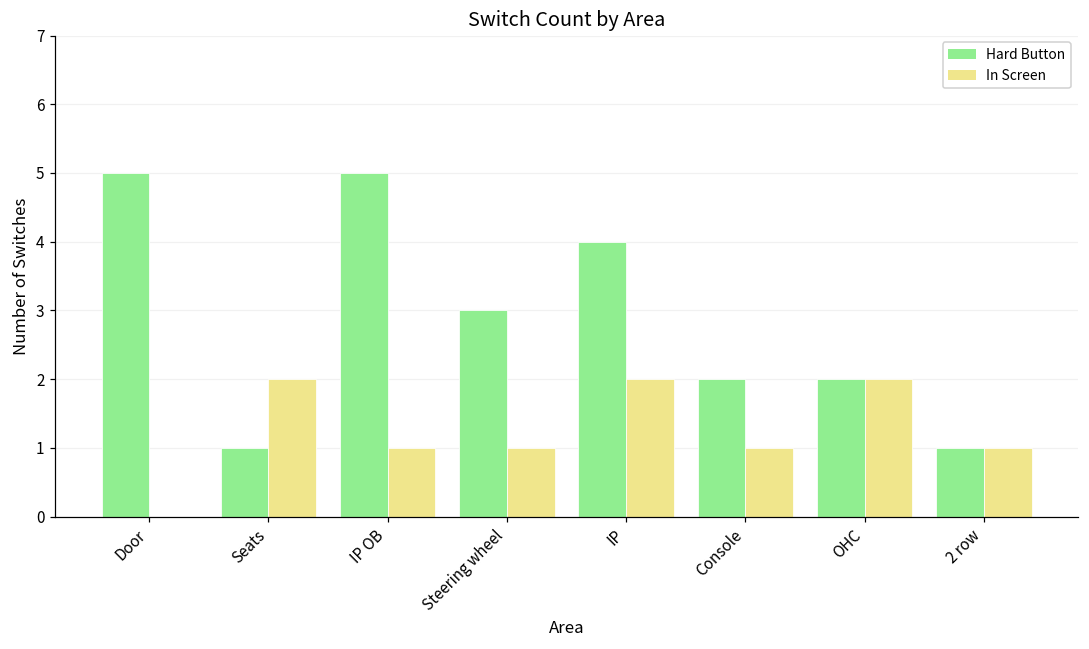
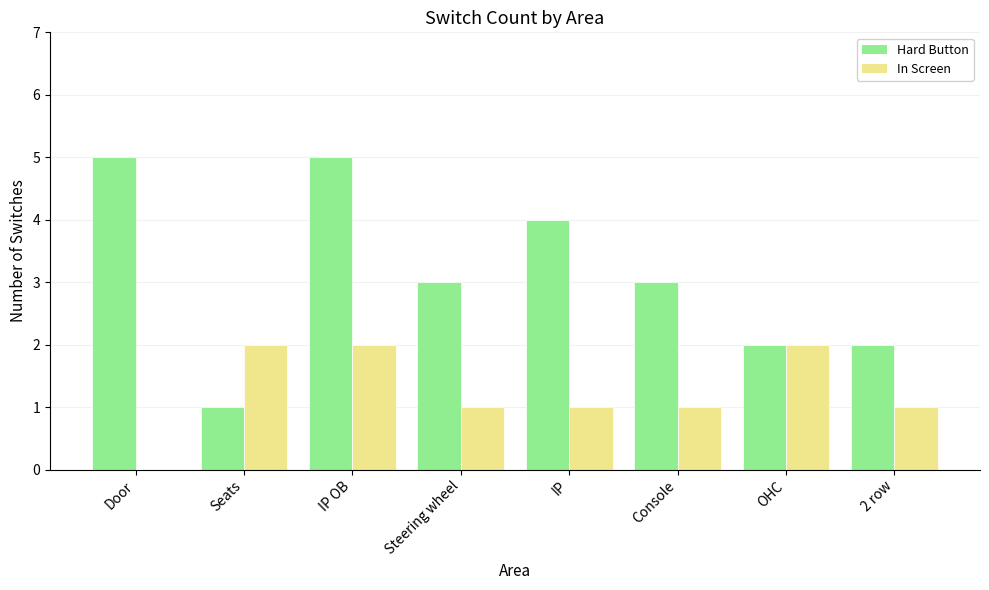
  {
    "Hard Button": {
      "Door": 5,
      "Seats": 1,
      "IP OB": 5,
      "Steering wheel": 3,
      "IP": 4,
-     "Console": 2,
+     "Console": 3,
      "OHC": 2,
-     "2 row": 1
+     "2 row": 2
    },
    "In Screen": {
      "Door": 0,
      "Seats": 2,
-     "IP OB": 1,
+     "IP OB": 2,
      "Steering wheel": 1,
-     "IP": 2,
+     "IP": 1,
      "Console": 1,
      "OHC": 2,
      "2 row": 1
    }
  }
